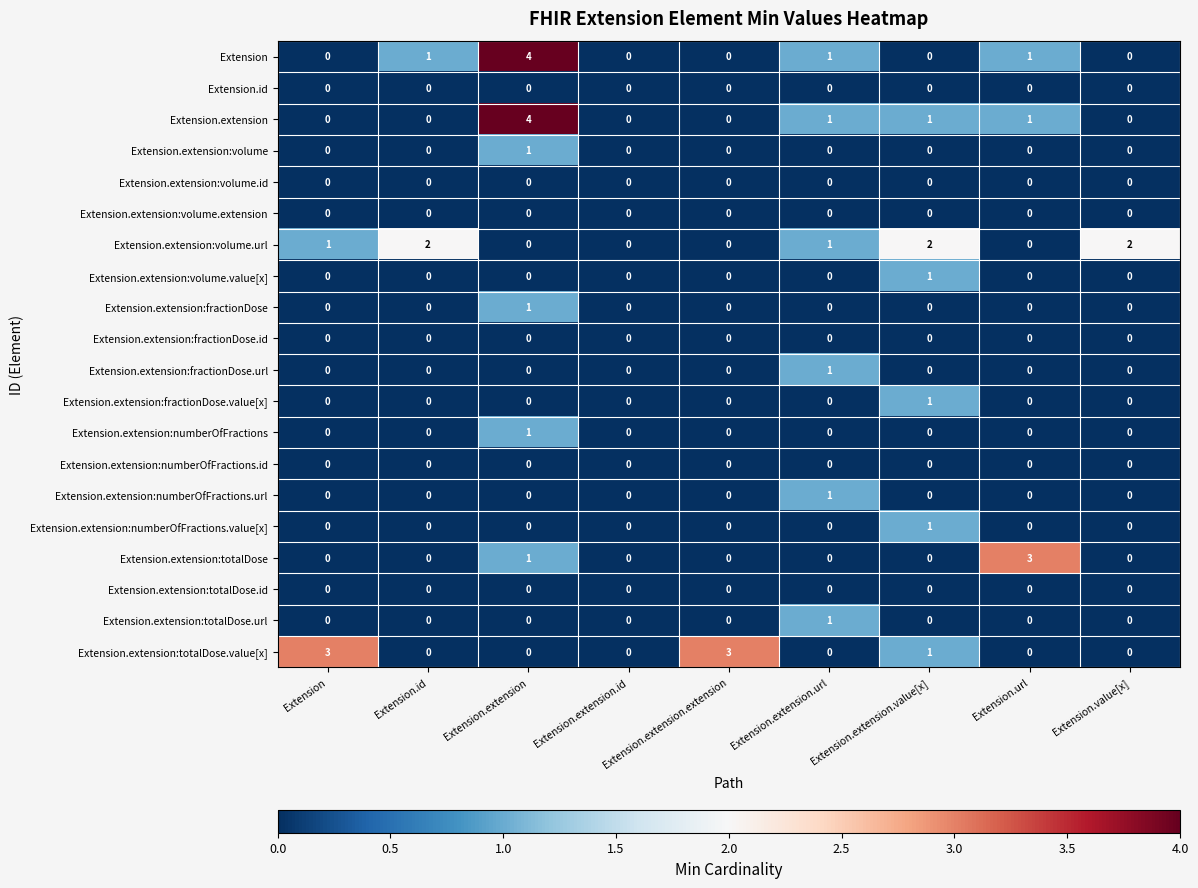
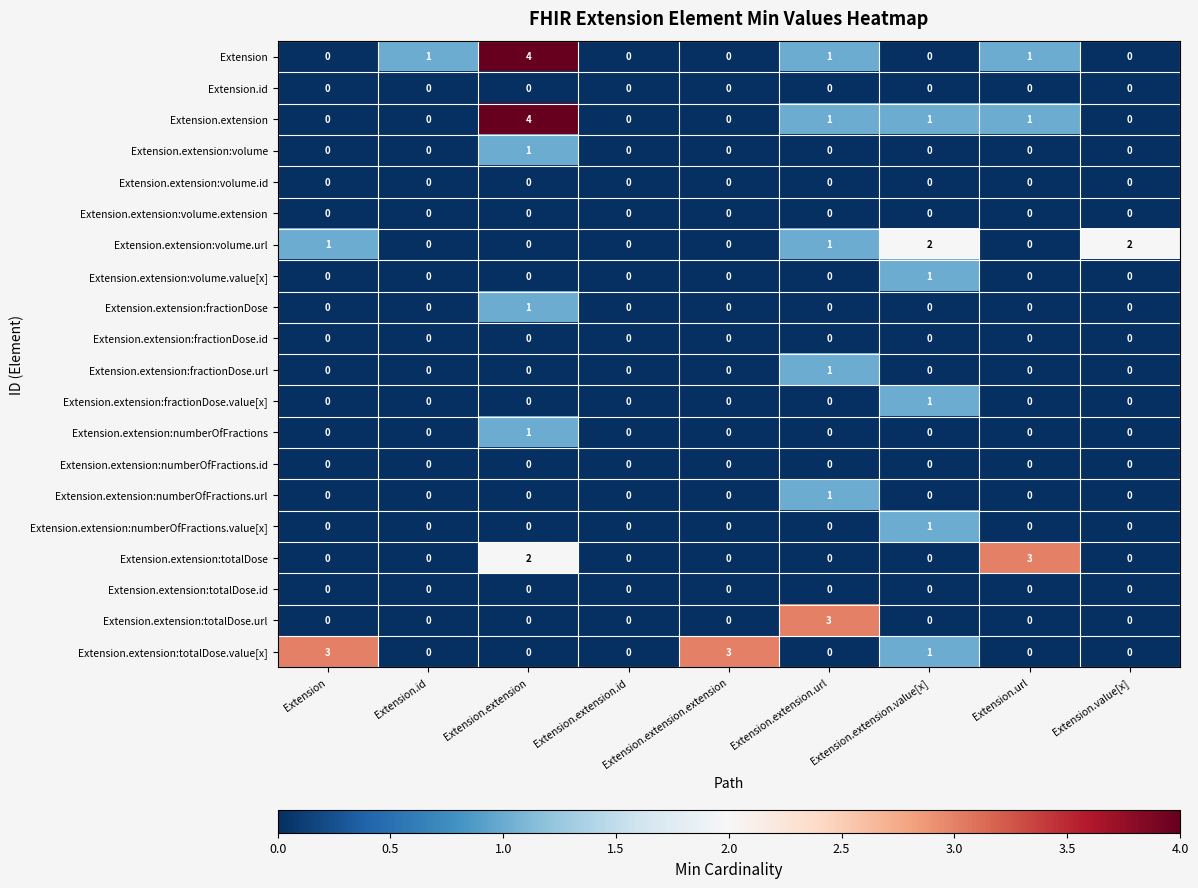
  {
    "Extension": {
      "Extension": 0,
      "Extension.id": 1,
      "Extension.extension": 4,
      "Extension.extension.id": 0,
      "Extension.extension.extension": 0,
      "Extension.extension.url": 1,
      "Extension.extension.value[x]": 0,
      "Extension.url": 1,
      "Extension.value[x]": 0
    },
    "Extension.id": {
      "Extension": 0,
      "Extension.id": 0,
      "Extension.extension": 0,
      "Extension.extension.id": 0,
      "Extension.extension.extension": 0,
      "Extension.extension.url": 0,
      "Extension.extension.value[x]": 0,
      "Extension.url": 0,
      "Extension.value[x]": 0
    },
    "Extension.extension": {
      "Extension": 0,
      "Extension.id": 0,
      "Extension.extension": 4,
      "Extension.extension.id": 0,
      "Extension.extension.extension": 0,
      "Extension.extension.url": 1,
      "Extension.extension.value[x]": 1,
      "Extension.url": 1,
      "Extension.value[x]": 0
    },
    "Extension.extension:volume": {
      "Extension": 0,
      "Extension.id": 0,
      "Extension.extension": 1,
      "Extension.extension.id": 0,
      "Extension.extension.extension": 0,
      "Extension.extension.url": 0,
      "Extension.extension.value[x]": 0,
      "Extension.url": 0,
      "Extension.value[x]": 0
    },
    "Extension.extension:volume.id": {
      "Extension": 0,
      "Extension.id": 0,
      "Extension.extension": 0,
      "Extension.extension.id": 0,
      "Extension.extension.extension": 0,
      "Extension.extension.url": 0,
      "Extension.extension.value[x]": 0,
      "Extension.url": 0,
      "Extension.value[x]": 0
    },
    "Extension.extension:volume.extension": {
      "Extension": 0,
      "Extension.id": 0,
      "Extension.extension": 0,
      "Extension.extension.id": 0,
      "Extension.extension.extension": 0,
      "Extension.extension.url": 0,
      "Extension.extension.value[x]": 0,
      "Extension.url": 0,
      "Extension.value[x]": 0
    },
    "Extension.extension:volume.url": {
      "Extension": 1,
-     "Extension.id": 2,
+     "Extension.id": 0,
      "Extension.extension": 0,
      "Extension.extension.id": 0,
      "Extension.extension.extension": 0,
      "Extension.extension.url": 1,
      "Extension.extension.value[x]": 2,
      "Extension.url": 0,
      "Extension.value[x]": 2
    },
    "Extension.extension:volume.value[x]": {
      "Extension": 0,
      "Extension.id": 0,
      "Extension.extension": 0,
      "Extension.extension.id": 0,
      "Extension.extension.extension": 0,
      "Extension.extension.url": 0,
      "Extension.extension.value[x]": 1,
      "Extension.url": 0,
      "Extension.value[x]": 0
    },
    "Extension.extension:fractionDose": {
      "Extension": 0,
      "Extension.id": 0,
      "Extension.extension": 1,
      "Extension.extension.id": 0,
      "Extension.extension.extension": 0,
      "Extension.extension.url": 0,
      "Extension.extension.value[x]": 0,
      "Extension.url": 0,
      "Extension.value[x]": 0
    },
    "Extension.extension:fractionDose.id": {
      "Extension": 0,
      "Extension.id": 0,
      "Extension.extension": 0,
      "Extension.extension.id": 0,
      "Extension.extension.extension": 0,
      "Extension.extension.url": 0,
      "Extension.extension.value[x]": 0,
      "Extension.url": 0,
      "Extension.value[x]": 0
    },
    "Extension.extension:fractionDose.url": {
      "Extension": 0,
      "Extension.id": 0,
      "Extension.extension": 0,
      "Extension.extension.id": 0,
      "Extension.extension.extension": 0,
      "Extension.extension.url": 1,
      "Extension.extension.value[x]": 0,
      "Extension.url": 0,
      "Extension.value[x]": 0
    },
    "Extension.extension:fractionDose.value[x]": {
      "Extension": 0,
      "Extension.id": 0,
      "Extension.extension": 0,
      "Extension.extension.id": 0,
      "Extension.extension.extension": 0,
      "Extension.extension.url": 0,
      "Extension.extension.value[x]": 1,
      "Extension.url": 0,
      "Extension.value[x]": 0
    },
    "Extension.extension:numberOfFractions": {
      "Extension": 0,
      "Extension.id": 0,
      "Extension.extension": 1,
      "Extension.extension.id": 0,
      "Extension.extension.extension": 0,
      "Extension.extension.url": 0,
      "Extension.extension.value[x]": 0,
      "Extension.url": 0,
      "Extension.value[x]": 0
    },
    "Extension.extension:numberOfFractions.id": {
      "Extension": 0,
      "Extension.id": 0,
      "Extension.extension": 0,
      "Extension.extension.id": 0,
      "Extension.extension.extension": 0,
      "Extension.extension.url": 0,
      "Extension.extension.value[x]": 0,
      "Extension.url": 0,
      "Extension.value[x]": 0
    },
    "Extension.extension:numberOfFractions.url": {
      "Extension": 0,
      "Extension.id": 0,
      "Extension.extension": 0,
      "Extension.extension.id": 0,
      "Extension.extension.extension": 0,
      "Extension.extension.url": 1,
      "Extension.extension.value[x]": 0,
      "Extension.url": 0,
      "Extension.value[x]": 0
    },
    "Extension.extension:numberOfFractions.value[x]": {
      "Extension": 0,
      "Extension.id": 0,
      "Extension.extension": 0,
      "Extension.extension.id": 0,
      "Extension.extension.extension": 0,
      "Extension.extension.url": 0,
      "Extension.extension.value[x]": 1,
      "Extension.url": 0,
      "Extension.value[x]": 0
    },
    "Extension.extension:totalDose": {
      "Extension": 0,
      "Extension.id": 0,
-     "Extension.extension": 1,
+     "Extension.extension": 2,
      "Extension.extension.id": 0,
      "Extension.extension.extension": 0,
      "Extension.extension.url": 0,
      "Extension.extension.value[x]": 0,
      "Extension.url": 3,
      "Extension.value[x]": 0
    },
    "Extension.extension:totalDose.id": {
      "Extension": 0,
      "Extension.id": 0,
      "Extension.extension": 0,
      "Extension.extension.id": 0,
      "Extension.extension.extension": 0,
      "Extension.extension.url": 0,
      "Extension.extension.value[x]": 0,
      "Extension.url": 0,
      "Extension.value[x]": 0
    },
    "Extension.extension:totalDose.url": {
      "Extension": 0,
      "Extension.id": 0,
      "Extension.extension": 0,
      "Extension.extension.id": 0,
      "Extension.extension.extension": 0,
-     "Extension.extension.url": 1,
+     "Extension.extension.url": 3,
      "Extension.extension.value[x]": 0,
      "Extension.url": 0,
      "Extension.value[x]": 0
    },
    "Extension.extension:totalDose.value[x]": {
      "Extension": 3,
      "Extension.id": 0,
      "Extension.extension": 0,
      "Extension.extension.id": 0,
      "Extension.extension.extension": 3,
      "Extension.extension.url": 0,
      "Extension.extension.value[x]": 1,
      "Extension.url": 0,
      "Extension.value[x]": 0
    }
  }
